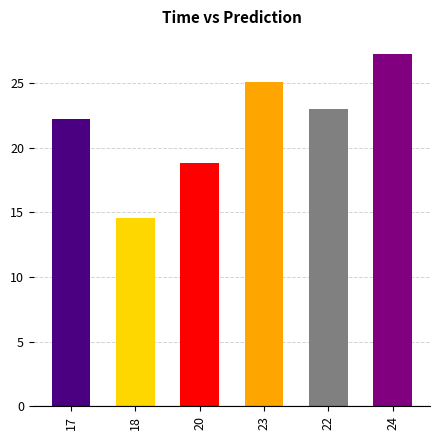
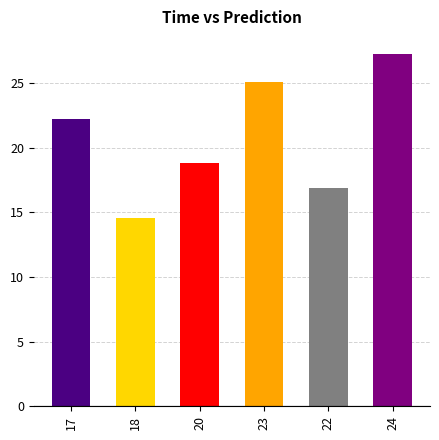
  {
    "17": 22.3,
    "18": 14.6,
    "20": 18.8,
    "23": 25.1,
-   "22": 23.0,
+   "22": 16.9,
    "24": 27.2
  }
